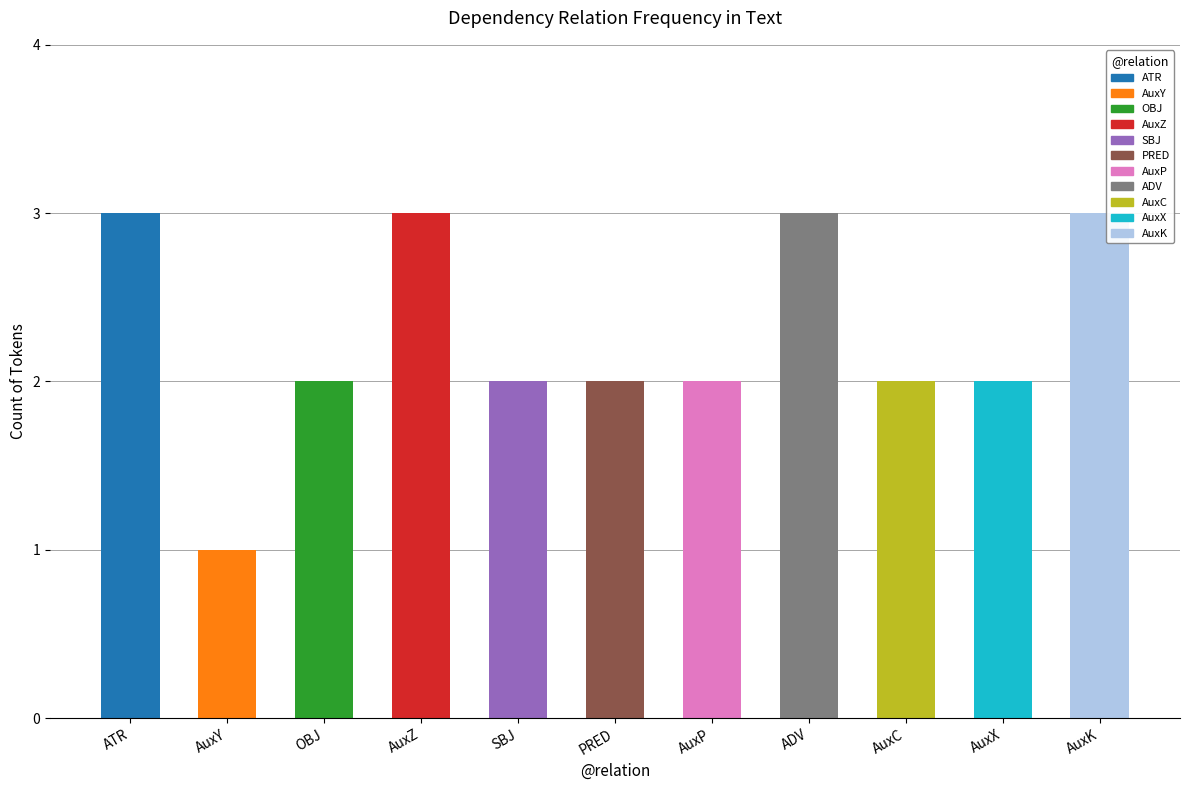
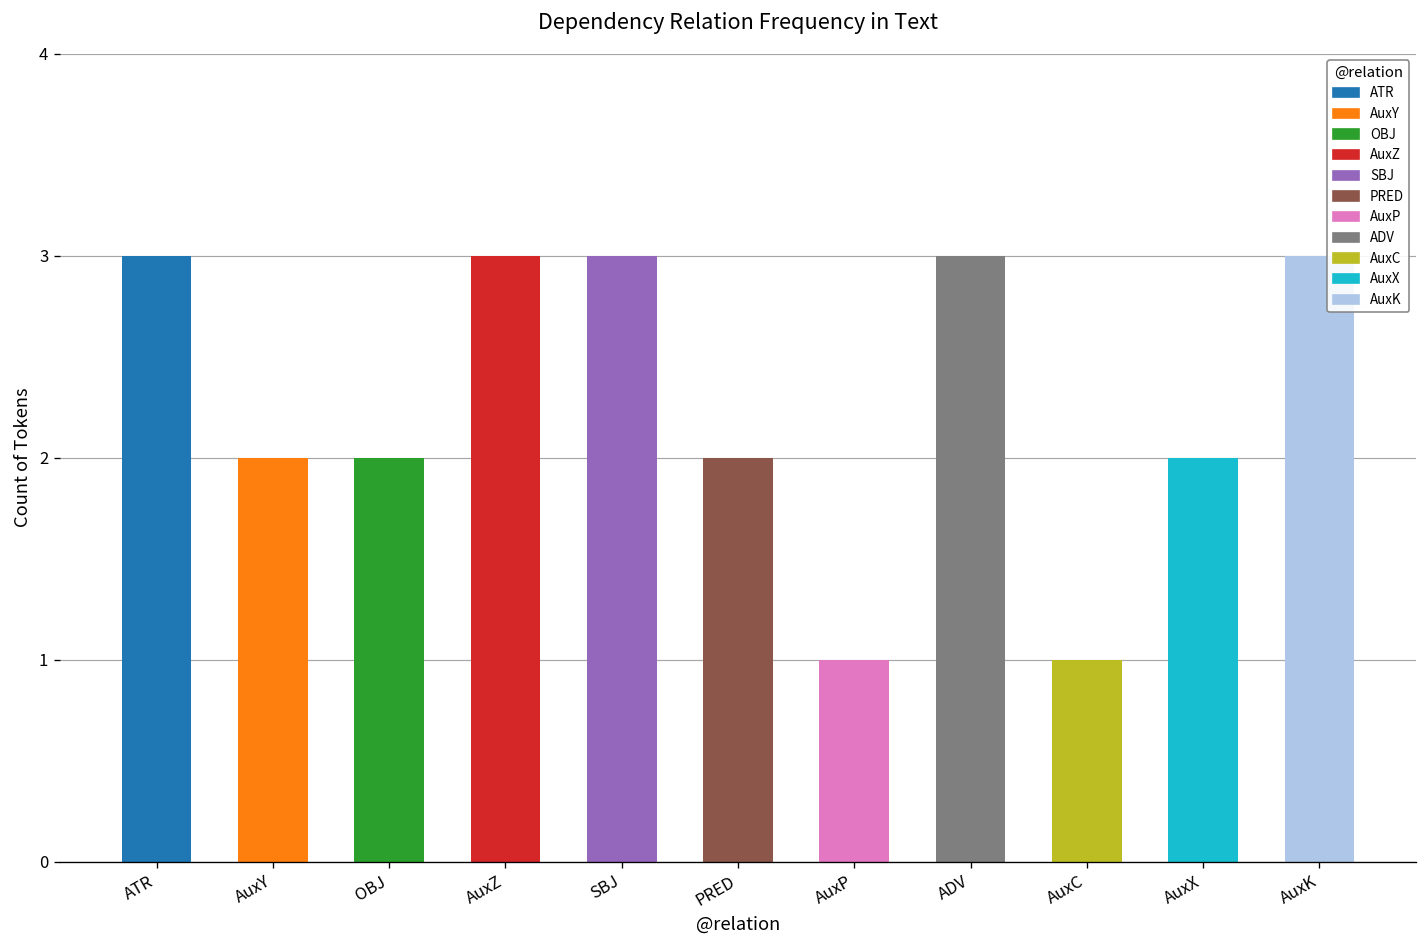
  {
    "ATR": 3,
-   "AuxY": 1,
+   "AuxY": 2,
    "OBJ": 2,
    "AuxZ": 3,
-   "SBJ": 2,
+   "SBJ": 3,
    "PRED": 2,
-   "AuxP": 2,
+   "AuxP": 1,
    "ADV": 3,
-   "AuxC": 2,
+   "AuxC": 1,
    "AuxX": 2,
    "AuxK": 3
  }
